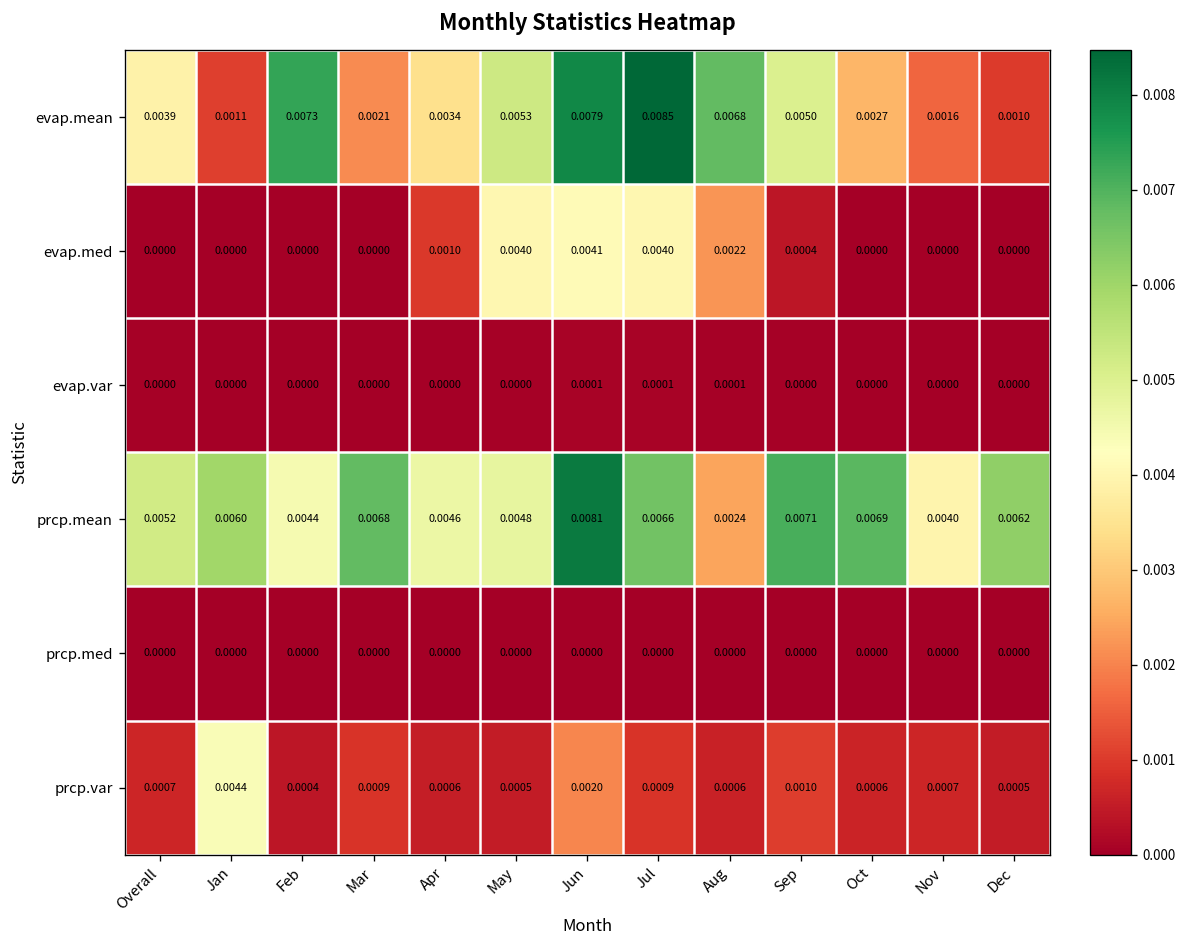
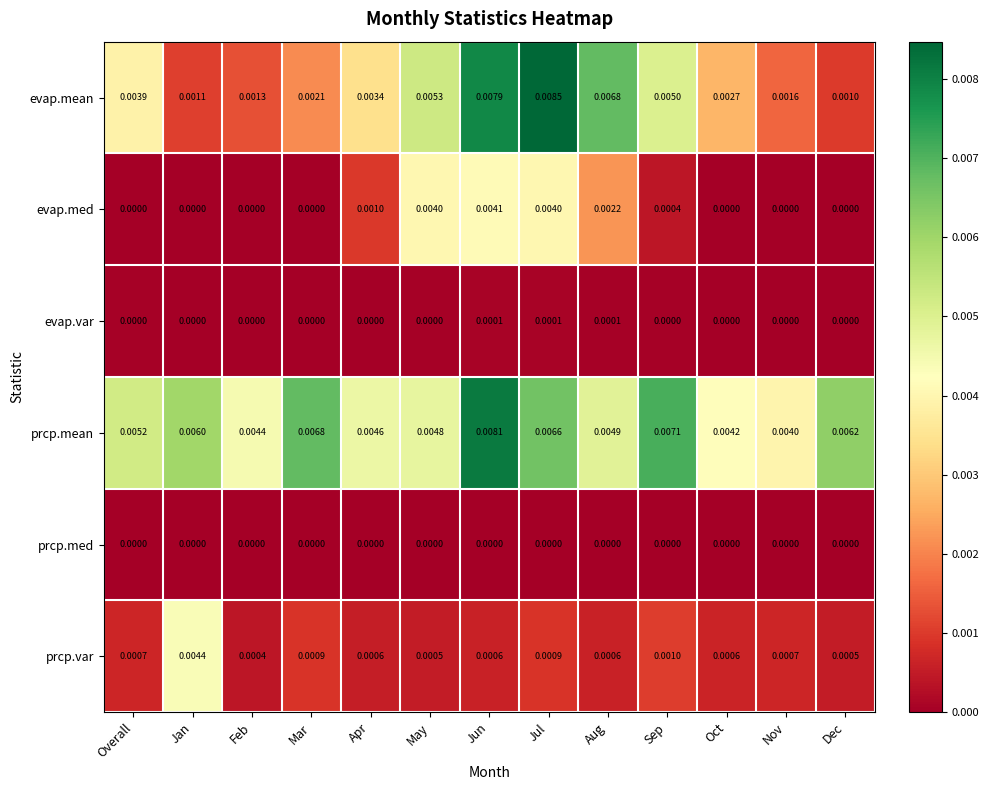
  {
    "evap.mean": {
      "Overall": 0.0039,
      "Jan": 0.0011,
-     "Feb": 0.0073,
+     "Feb": 0.0013,
      "Mar": 0.0021,
      "Apr": 0.0034,
      "May": 0.0053,
      "Jun": 0.0079,
      "Jul": 0.0085,
      "Aug": 0.0068,
      "Sep": 0.0050,
      "Oct": 0.0027,
      "Nov": 0.0016,
      "Dec": 0.0010
    },
    "evap.med": {
      "Overall": 0.0000,
      "Jan": 0.0000,
      "Feb": 0.0000,
      "Mar": 0.0000,
      "Apr": 0.0010,
      "May": 0.0040,
      "Jun": 0.0041,
      "Jul": 0.0040,
      "Aug": 0.0022,
      "Sep": 0.0004,
      "Oct": 0.0000,
      "Nov": 0.0000,
      "Dec": 0.0000
    },
    "evap.var": {
      "Overall": 0.0000,
      "Jan": 0.0000,
      "Feb": 0.0000,
      "Mar": 0.0000,
      "Apr": 0.0000,
      "May": 0.0000,
      "Jun": 0.0001,
      "Jul": 0.0001,
      "Aug": 0.0001,
      "Sep": 0.0000,
      "Oct": 0.0000,
      "Nov": 0.0000,
      "Dec": 0.0000
    },
    "prcp.mean": {
      "Overall": 0.0052,
      "Jan": 0.0060,
      "Feb": 0.0044,
      "Mar": 0.0068,
      "Apr": 0.0046,
      "May": 0.0048,
      "Jun": 0.0081,
      "Jul": 0.0066,
-     "Aug": 0.0024,
+     "Aug": 0.0049,
      "Sep": 0.0071,
-     "Oct": 0.0069,
+     "Oct": 0.0042,
      "Nov": 0.0040,
      "Dec": 0.0062
    },
    "prcp.med": {
      "Overall": 0.0000,
      "Jan": 0.0000,
      "Feb": 0.0000,
      "Mar": 0.0000,
      "Apr": 0.0000,
      "May": 0.0000,
      "Jun": 0.0000,
      "Jul": 0.0000,
      "Aug": 0.0000,
      "Sep": 0.0000,
      "Oct": 0.0000,
      "Nov": 0.0000,
      "Dec": 0.0000
    },
    "prcp.var": {
      "Overall": 0.0007,
      "Jan": 0.0044,
      "Feb": 0.0004,
      "Mar": 0.0009,
      "Apr": 0.0006,
      "May": 0.0005,
-     "Jun": 0.0020,
+     "Jun": 0.0006,
      "Jul": 0.0009,
      "Aug": 0.0006,
      "Sep": 0.0010,
      "Oct": 0.0006,
      "Nov": 0.0007,
      "Dec": 0.0005
    }
  }
